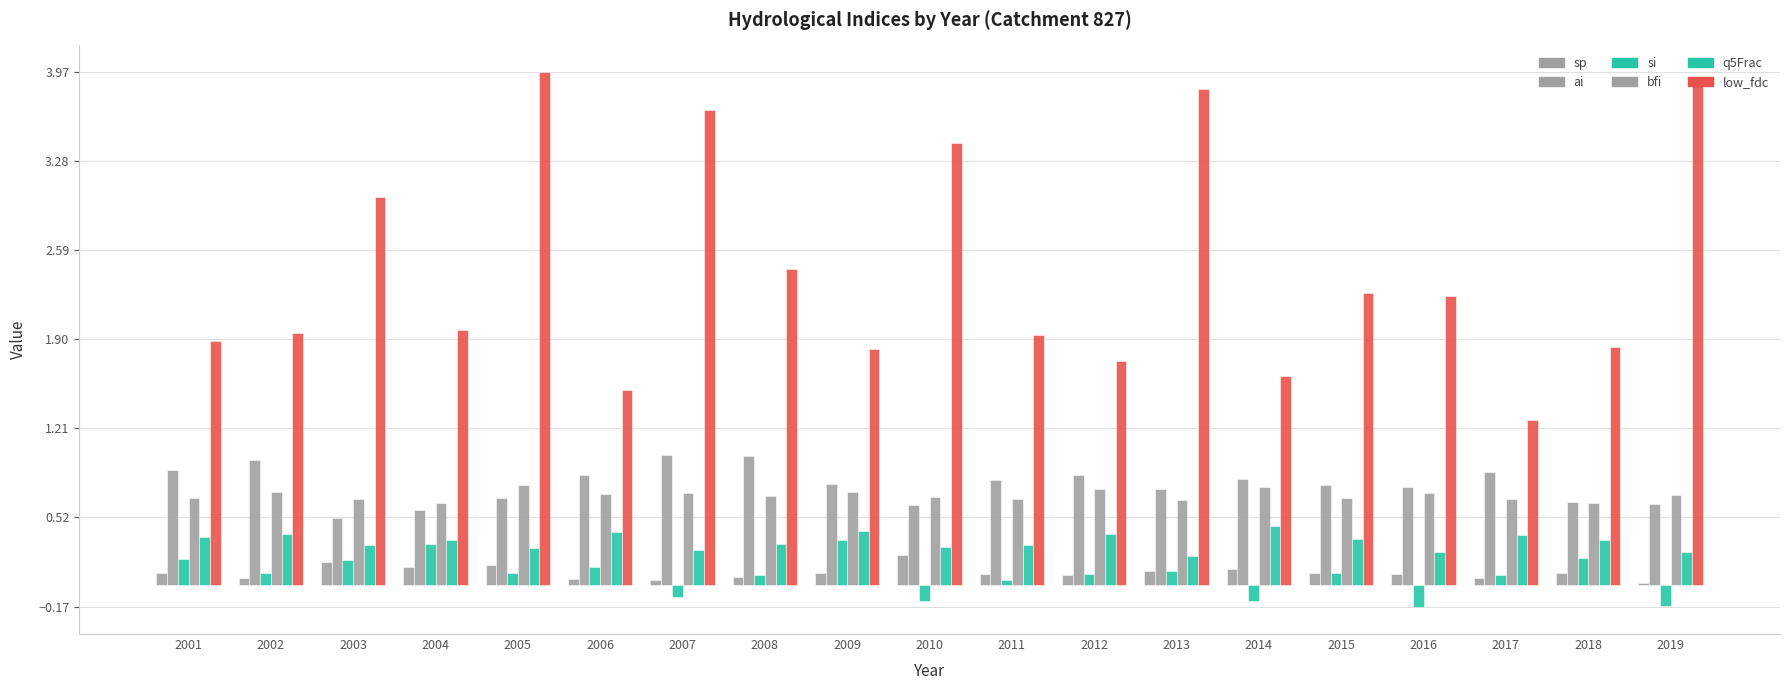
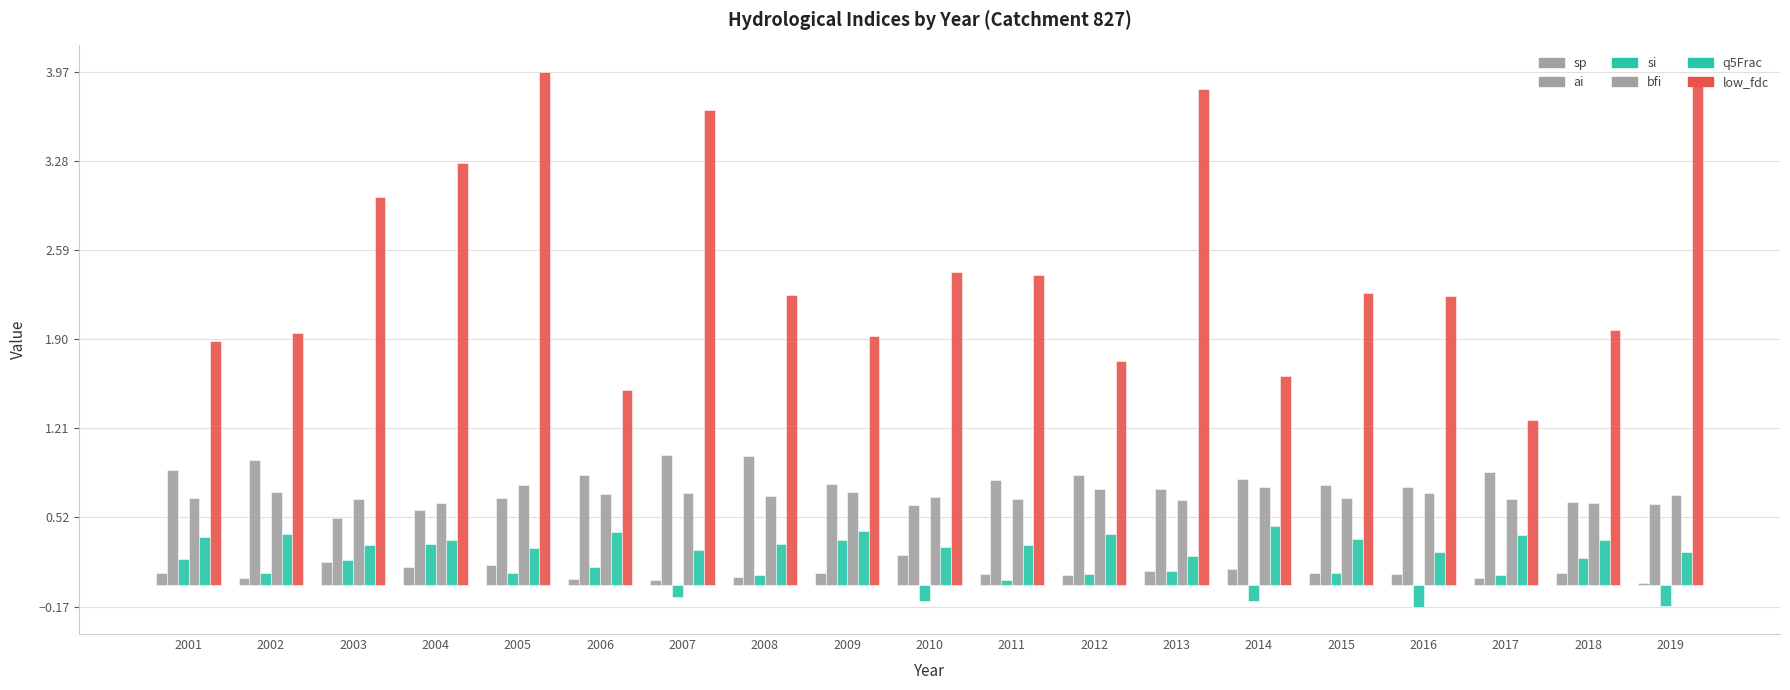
  {
    "low_fdc": {
      "2001": 1.88,
      "2002": 1.95,
      "2003": 3.00,
-     "2004": 1.97,
+     "2004": 3.26,
      "2005": 3.97,
      "2006": 1.50,
      "2007": 3.67,
-     "2008": 2.44,
-     "2009": 1.83,
-     "2010": 3.42,
-     "2011": 1.93,
+     "2008": 2.24,
+     "2009": 1.93,
+     "2010": 2.42,
+     "2011": 2.39,
      "2012": 1.73,
      "2013": 3.83,
      "2014": 1.61,
      "2015": 2.26,
      "2016": 2.23,
      "2017": 1.28,
-     "2018": 1.84,
+     "2018": 1.97,
      "2019": 3.86
    }
  }
